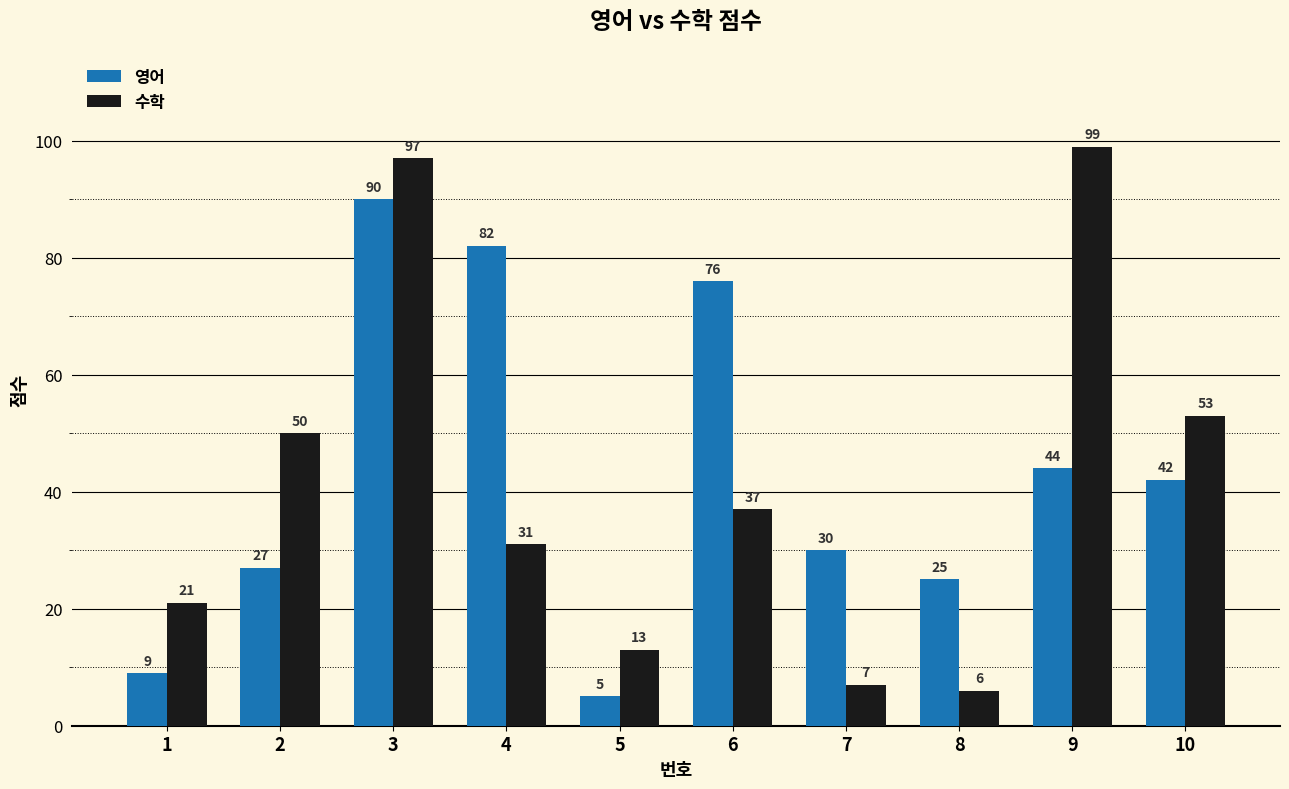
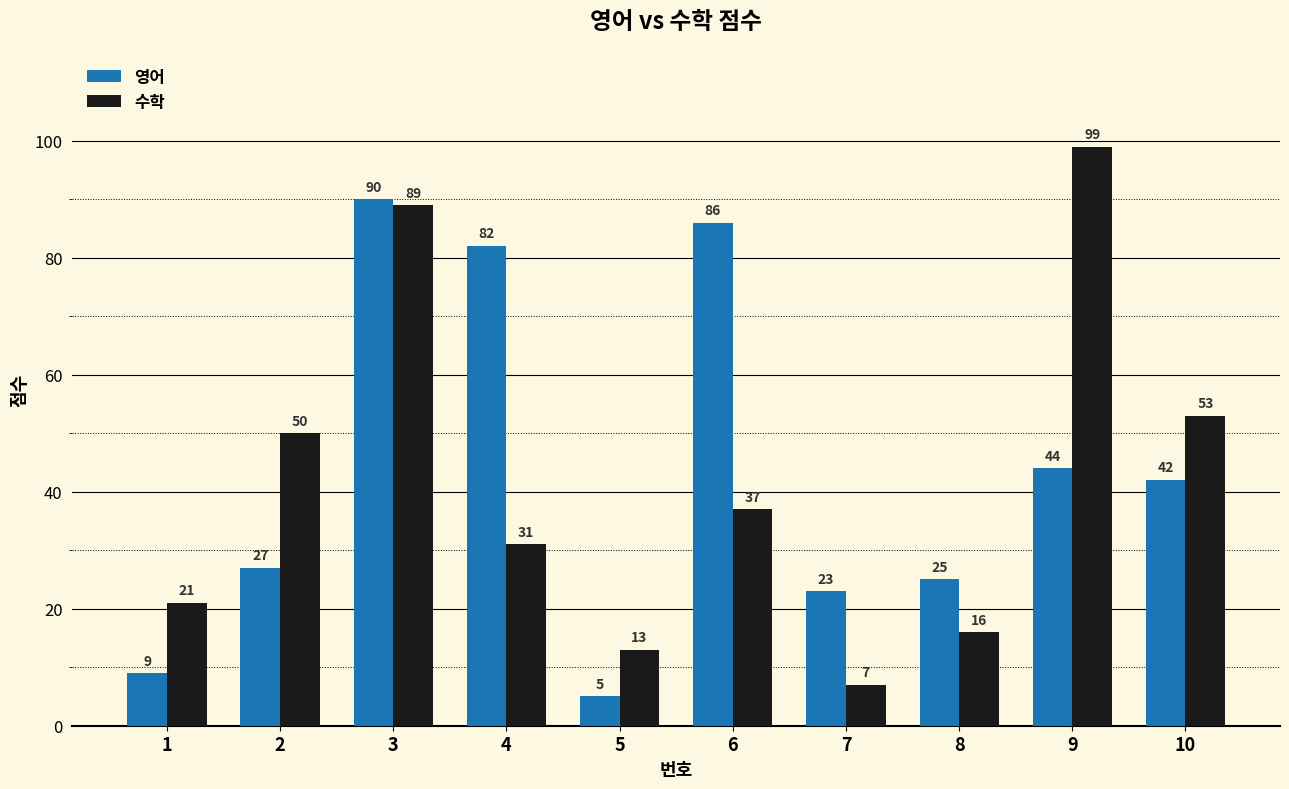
  {
    "영어": {
      "1": 9,
      "2": 27,
      "3": 90,
      "4": 82,
      "5": 5,
-     "6": 76,
-     "7": 30,
+     "6": 86,
+     "7": 23,
      "8": 25,
      "9": 44,
      "10": 42
    },
    "수학": {
      "1": 21,
      "2": 50,
-     "3": 97,
+     "3": 89,
      "4": 31,
      "5": 13,
      "6": 37,
      "7": 7,
-     "8": 6,
+     "8": 16,
      "9": 99,
      "10": 53
    }
  }
